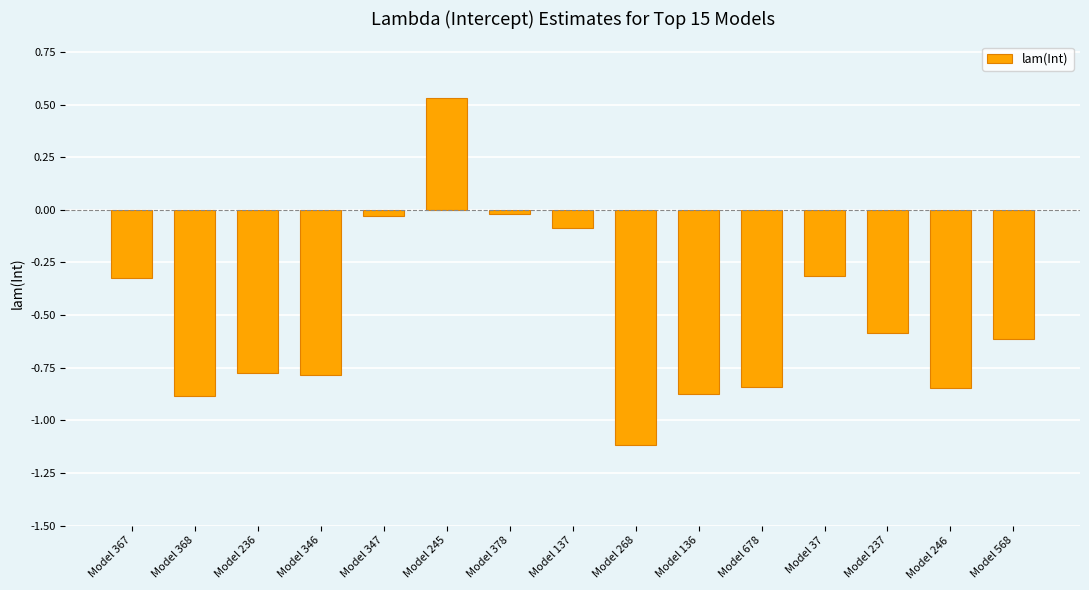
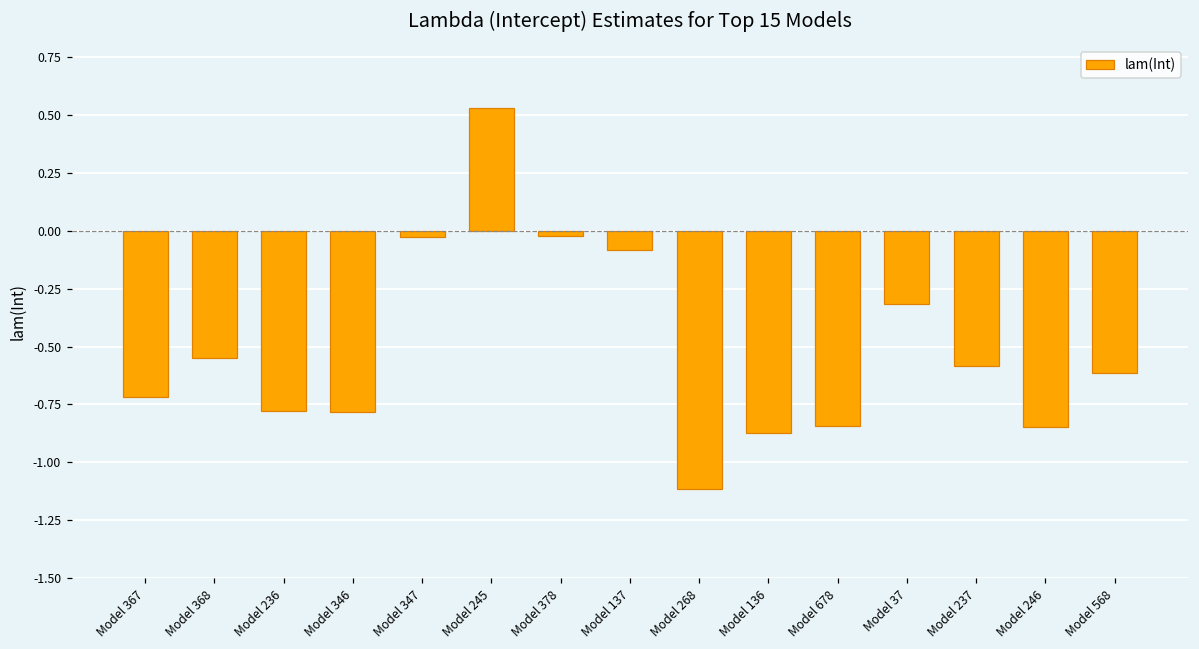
  {
-   "Model 367": -0.33,
-   "Model 368": -0.88,
+   "Model 367": -0.72,
+   "Model 368": -0.55,
    "Model 236": -0.78,
    "Model 346": -0.78,
    "Model 347": -0.03,
    "Model 245": 0.53,
    "Model 378": -0.02,
    "Model 137": -0.08,
    "Model 268": -1.12,
    "Model 136": -0.87,
    "Model 678": -0.84,
    "Model 37": -0.32,
    "Model 237": -0.58,
    "Model 246": -0.85,
    "Model 568": -0.61
  }
